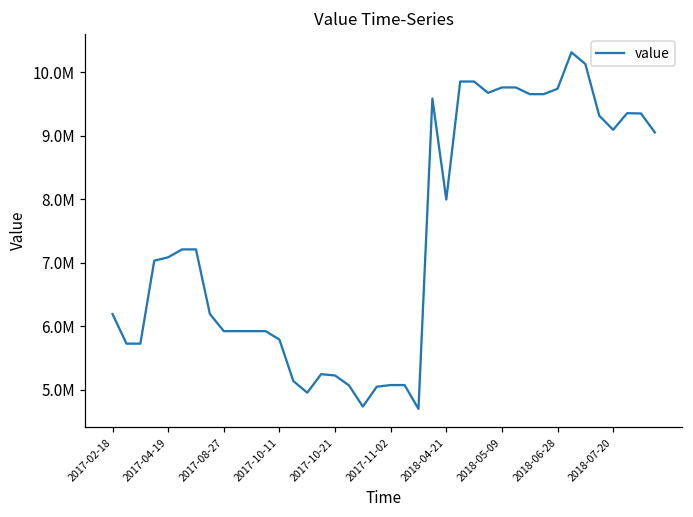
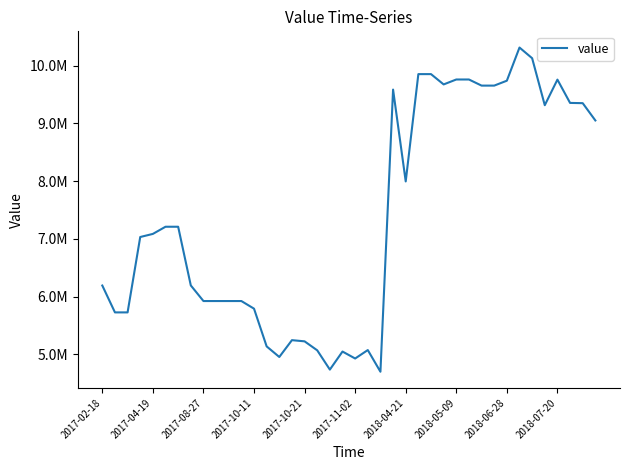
  {
    "2017-02-18": 6200000,
    "2017-04-19": 7100000,
    "2017-08-27": 5900000,
    "2017-10-11": 5800000,
    "2017-10-21": 5200000,
-   "2017-11-02": 5100000,
+   "2017-11-02": 4900000,
    "2018-04-21": 8000000,
    "2018-05-09": 9800000,
    "2018-06-28": 9700000,
-   "2018-07-20": 9100000
+   "2018-07-20": 9800000
  }
